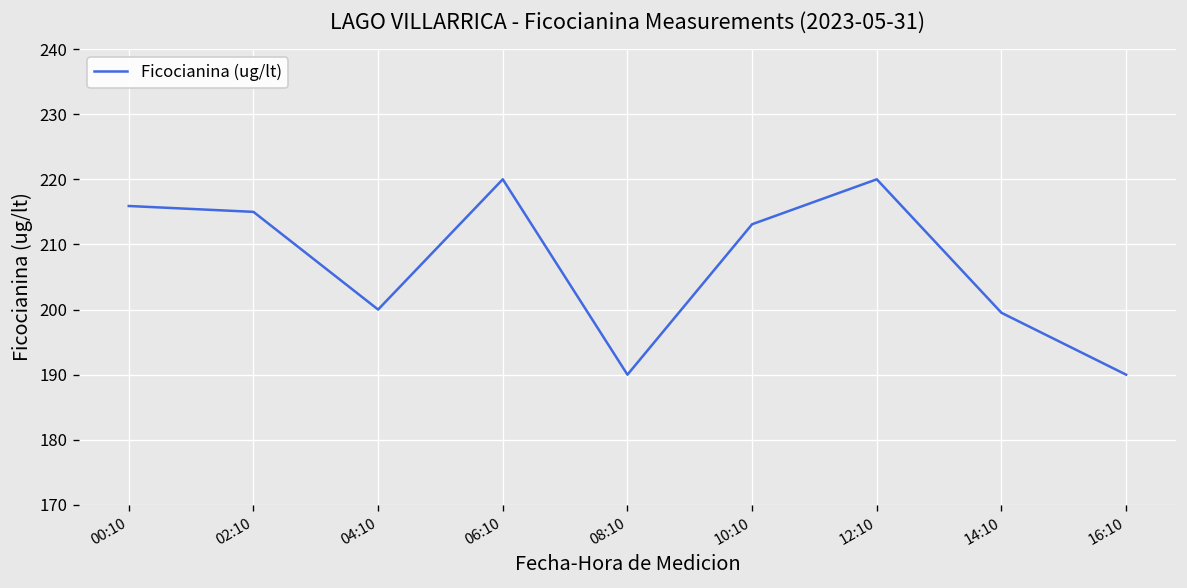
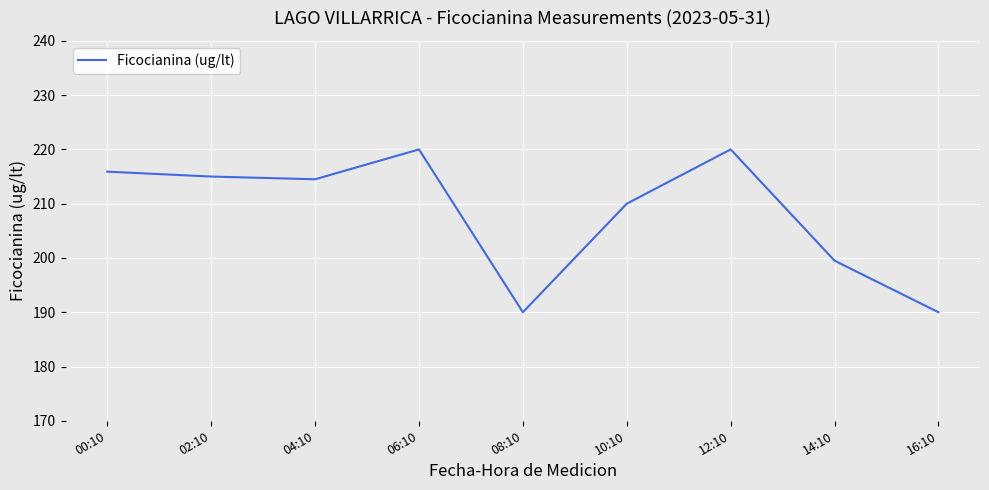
  {
    "00:10": 216,
    "02:10": 215,
-   "04:10": 200,
+   "04:10": 215,
    "06:10": 220,
    "08:10": 190,
-   "10:10": 213,
+   "10:10": 210,
    "12:10": 220,
    "14:10": 200,
    "16:10": 190
  }
